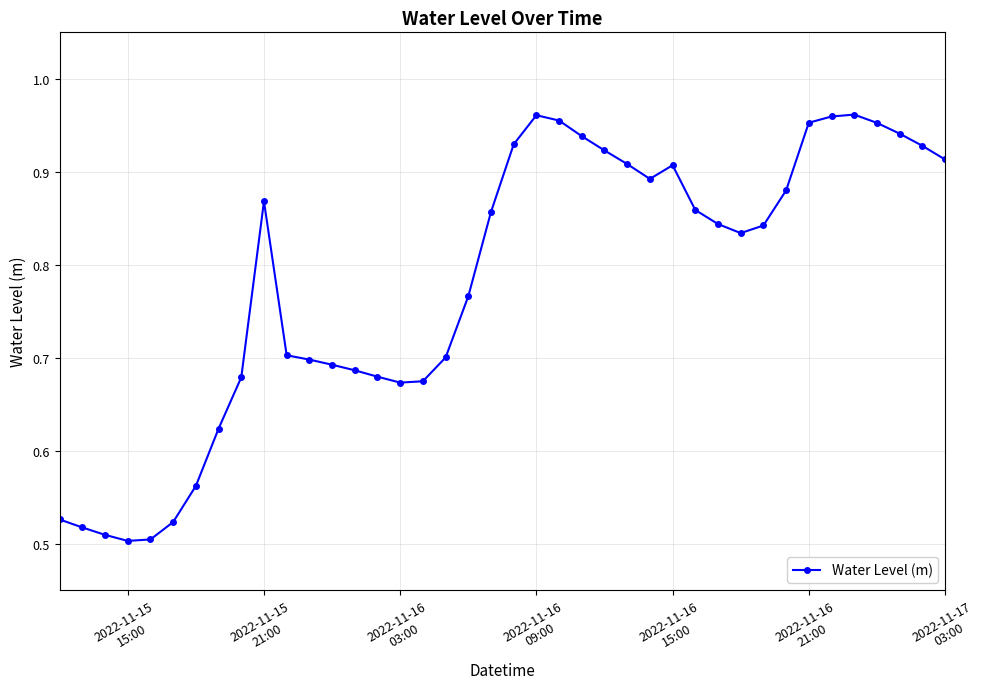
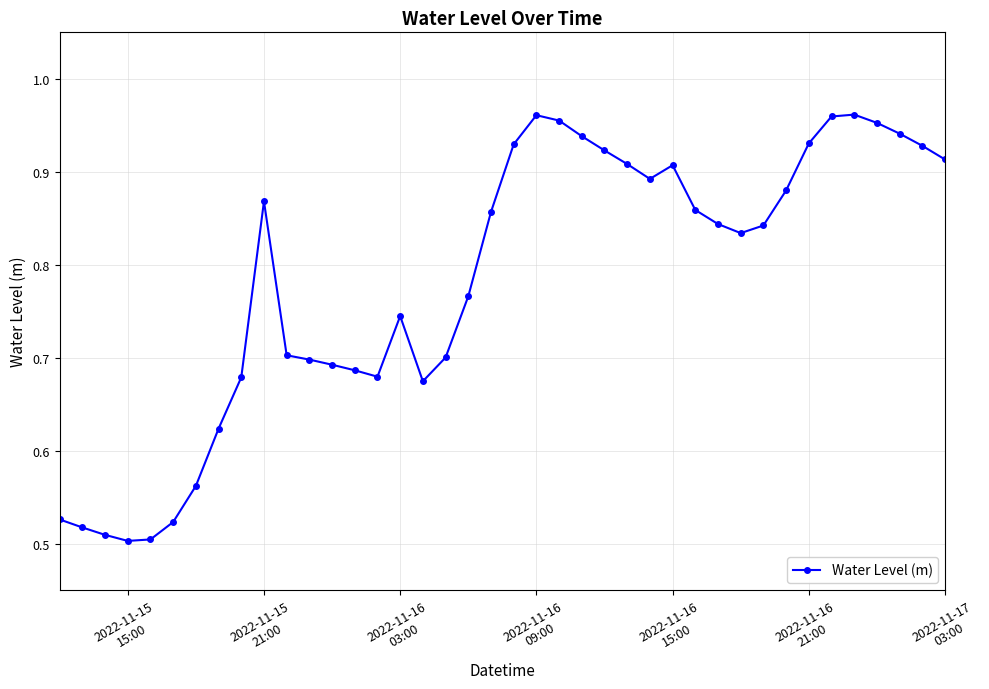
  {
    "2022-11-15 15:00": 0.50,
    "2022-11-15 21:00": 0.87,
-   "2022-11-16 03:00": 0.67,
+   "2022-11-16 03:00": 0.74,
    "2022-11-16 09:00": 0.96,
    "2022-11-16 15:00": 0.91,
-   "2022-11-16 21:00": 0.95,
+   "2022-11-16 21:00": 0.93,
    "2022-11-17 03:00": 0.91
  }
